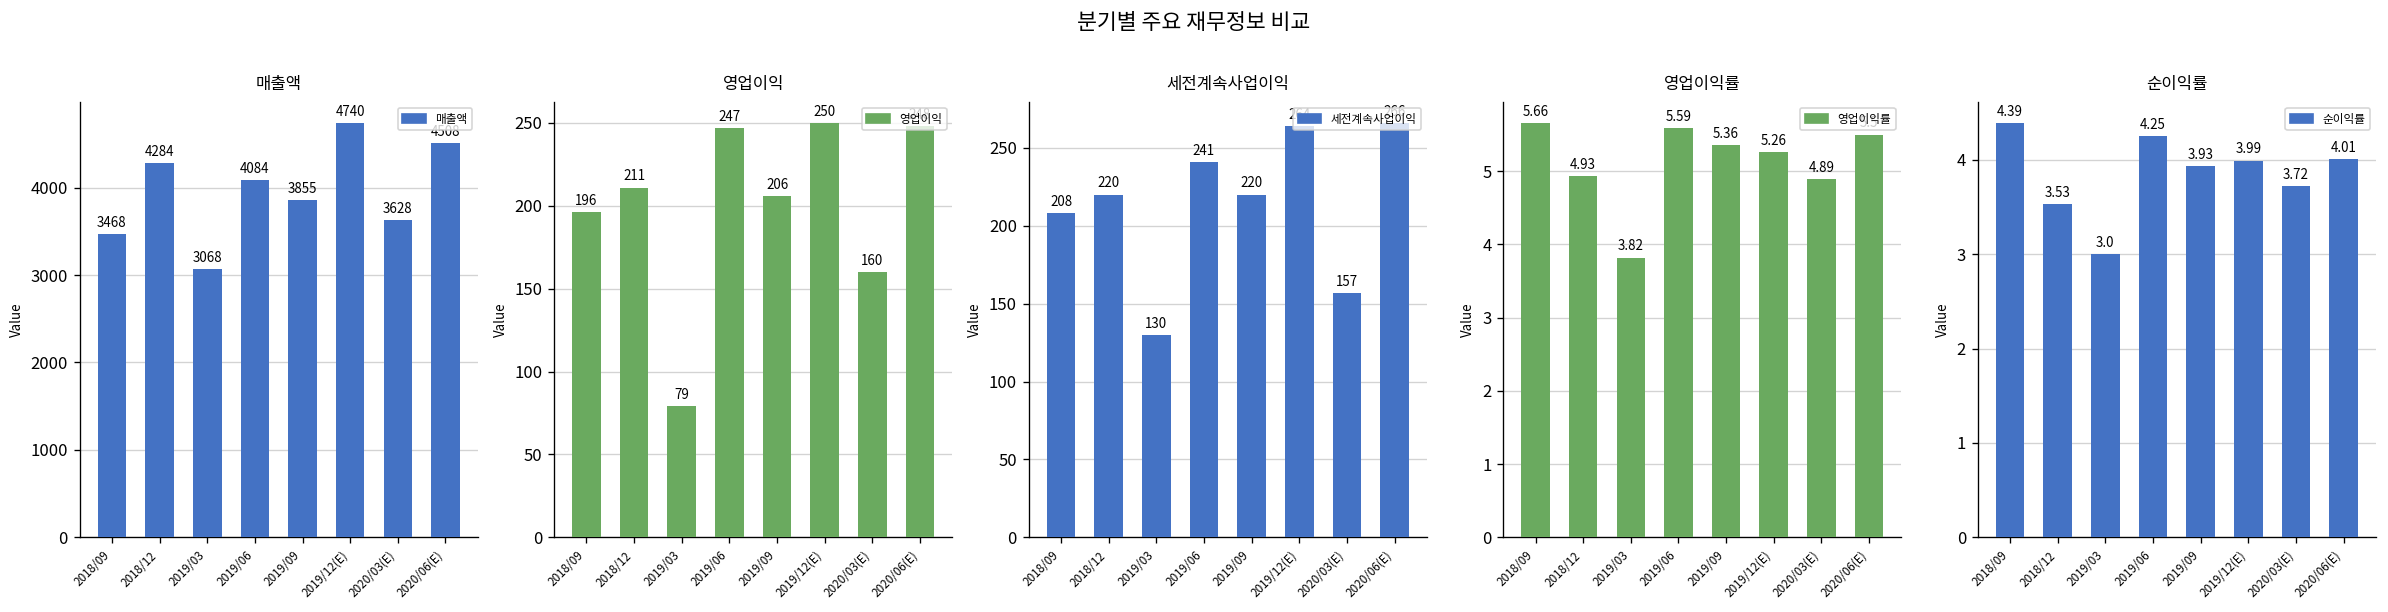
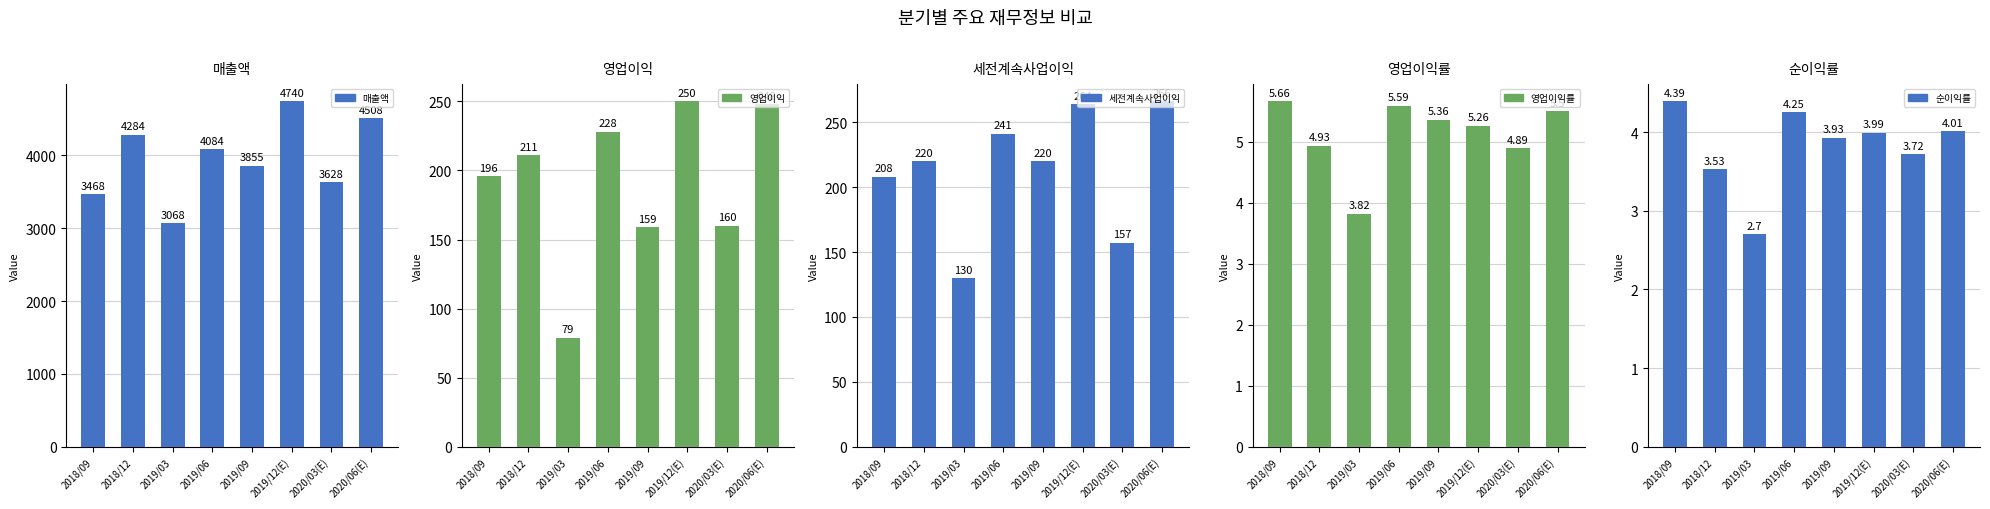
  {
    "매출액": {
      "2018/09": 3468,
      "2018/12": 4284,
      "2019/03": 3068,
      "2019/06": 4084,
      "2019/09": 3855,
      "2019/12(E)": 4740,
      "2020/03(E)": 3628
    },
    "영업이익": {
      "2018/09": 196,
      "2018/12": 211,
      "2019/03": 79,
-     "2019/06": 247,
-     "2019/09": 206,
+     "2019/06": 228,
+     "2019/09": 159,
      "2019/12(E)": 250,
      "2020/03(E)": 160
    },
    "세전계속사업이익": {
      "2018/09": 208,
      "2018/12": 220,
      "2019/03": 130,
      "2019/06": 241,
      "2019/09": 220,
      "2020/03(E)": 157
    },
    "영업이익률": {
      "2018/09": 5.66,
      "2018/12": 4.93,
      "2019/03": 3.82,
      "2019/06": 5.59,
      "2019/09": 5.36,
      "2019/12(E)": 5.26,
      "2020/03(E)": 4.89
    },
    "순이익률": {
      "2018/09": 4.39,
      "2018/12": 3.53,
-     "2019/03": 3.0,
+     "2019/03": 2.7,
      "2019/06": 4.25,
      "2019/09": 3.93,
      "2019/12(E)": 3.99,
      "2020/03(E)": 3.72,
      "2020/06(E)": 4.01
    }
  }
